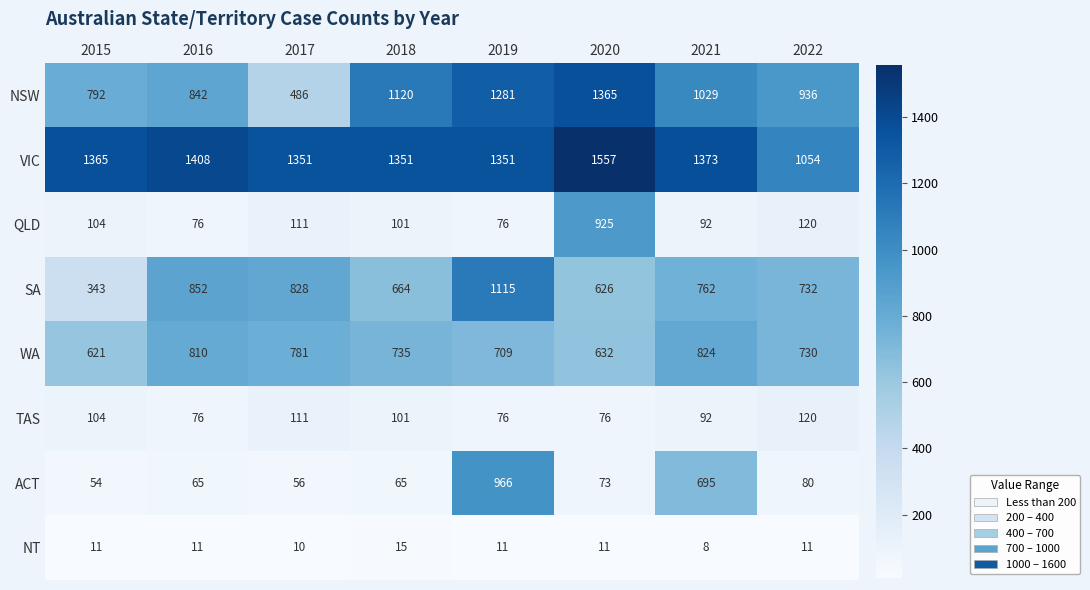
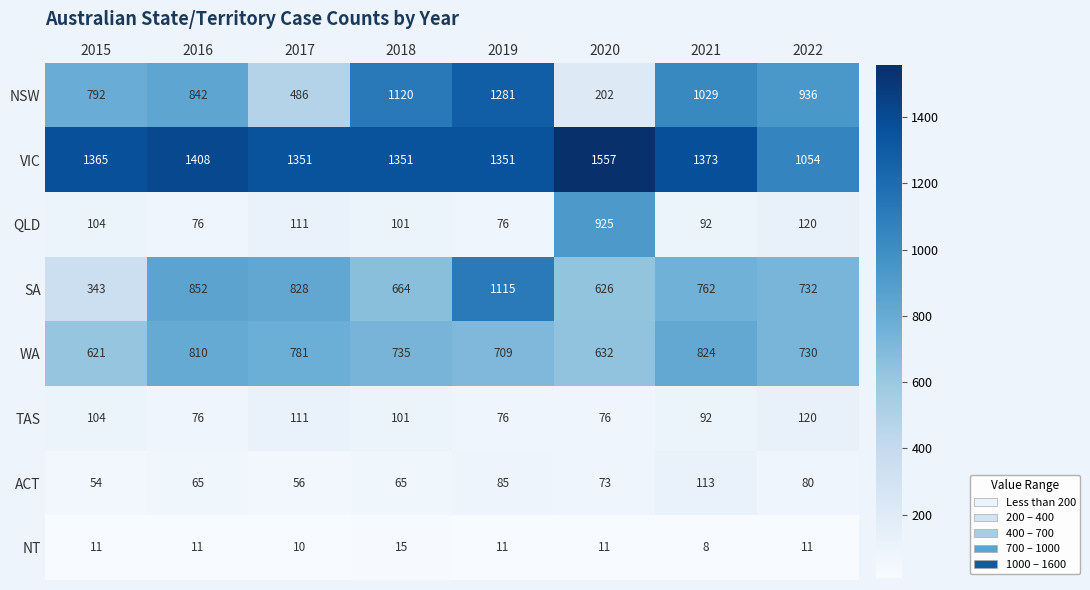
  {
    "NSW": {
      "2015": 792,
      "2016": 842,
      "2017": 486,
      "2018": 1120,
      "2019": 1281,
-     "2020": 1365,
+     "2020": 202,
      "2021": 1029,
      "2022": 936
    },
    "VIC": {
      "2015": 1365,
      "2016": 1408,
      "2017": 1351,
      "2018": 1351,
      "2019": 1351,
      "2020": 1557,
      "2021": 1373,
      "2022": 1054
    },
    "QLD": {
      "2015": 104,
      "2016": 76,
      "2017": 111,
      "2018": 101,
      "2019": 76,
      "2020": 925,
      "2021": 92,
      "2022": 120
    },
    "SA": {
      "2015": 343,
      "2016": 852,
      "2017": 828,
      "2018": 664,
      "2019": 1115,
      "2020": 626,
      "2021": 762,
      "2022": 732
    },
    "WA": {
      "2015": 621,
      "2016": 810,
      "2017": 781,
      "2018": 735,
      "2019": 709,
      "2020": 632,
      "2021": 824,
      "2022": 730
    },
    "TAS": {
      "2015": 104,
      "2016": 76,
      "2017": 111,
      "2018": 101,
      "2019": 76,
      "2020": 76,
      "2021": 92,
      "2022": 120
    },
    "ACT": {
      "2015": 54,
      "2016": 65,
      "2017": 56,
      "2018": 65,
-     "2019": 966,
+     "2019": 85,
      "2020": 73,
-     "2021": 695,
+     "2021": 113,
      "2022": 80
    },
    "NT": {
      "2015": 11,
      "2016": 11,
      "2017": 10,
      "2018": 15,
      "2019": 11,
      "2020": 11,
      "2021": 8,
      "2022": 11
    }
  }
